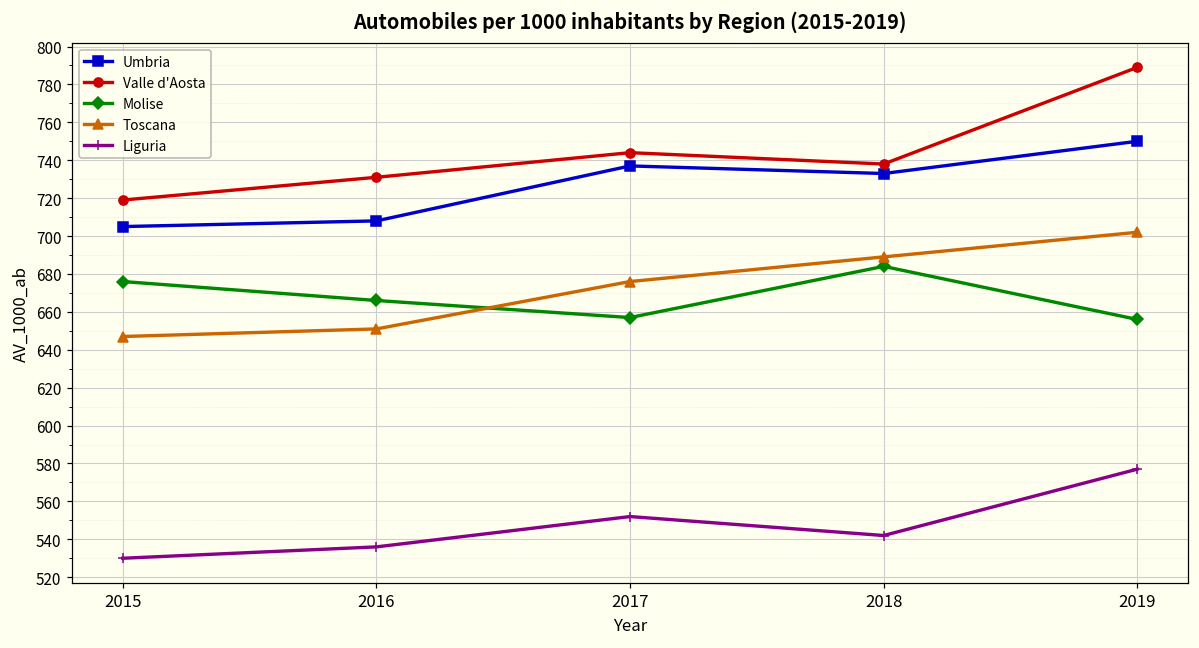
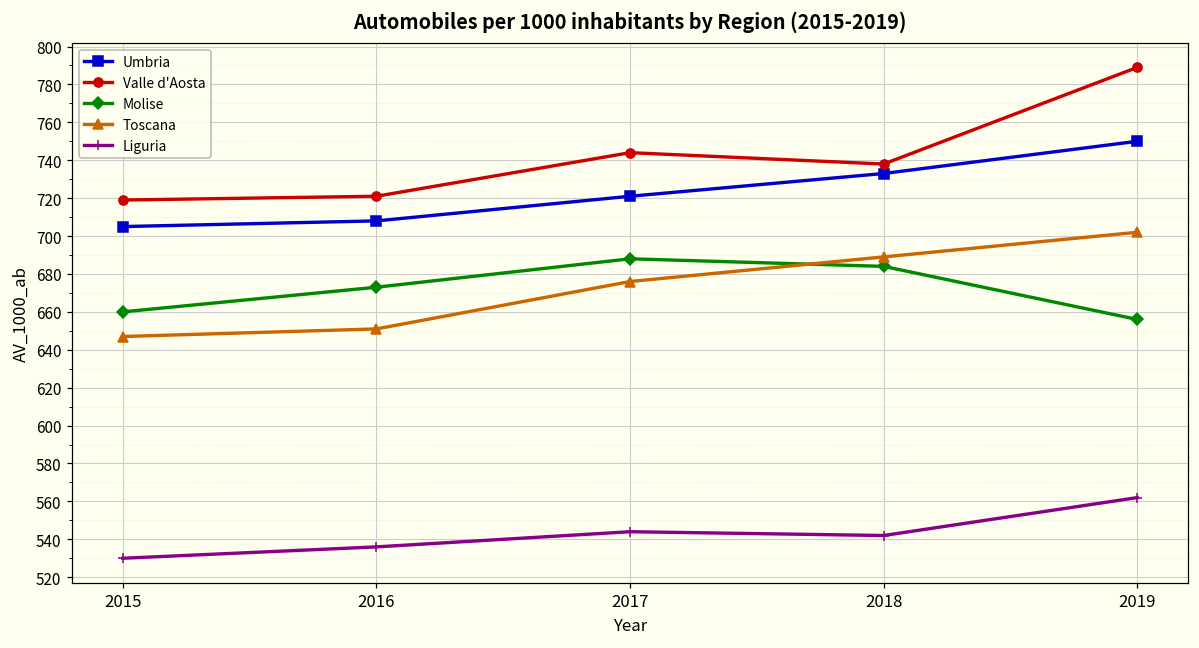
  {
    "Umbria": {
      "2015": 705,
      "2016": 708,
-     "2017": 737,
+     "2017": 721,
      "2018": 733,
      "2019": 750
    },
    "Valle d'Aosta": {
      "2015": 719,
-     "2016": 731,
+     "2016": 721,
      "2017": 744,
      "2018": 738,
      "2019": 789
    },
    "Molise": {
-     "2015": 676,
-     "2016": 666,
-     "2017": 657,
+     "2015": 660,
+     "2016": 673,
+     "2017": 688,
      "2018": 684,
      "2019": 656
    },
    "Toscana": {
      "2015": 647,
      "2016": 651,
      "2017": 676,
      "2018": 689,
      "2019": 702
    },
    "Liguria": {
      "2015": 530,
      "2016": 536,
-     "2017": 552,
+     "2017": 544,
      "2018": 542,
-     "2019": 577
+     "2019": 562
    }
  }
